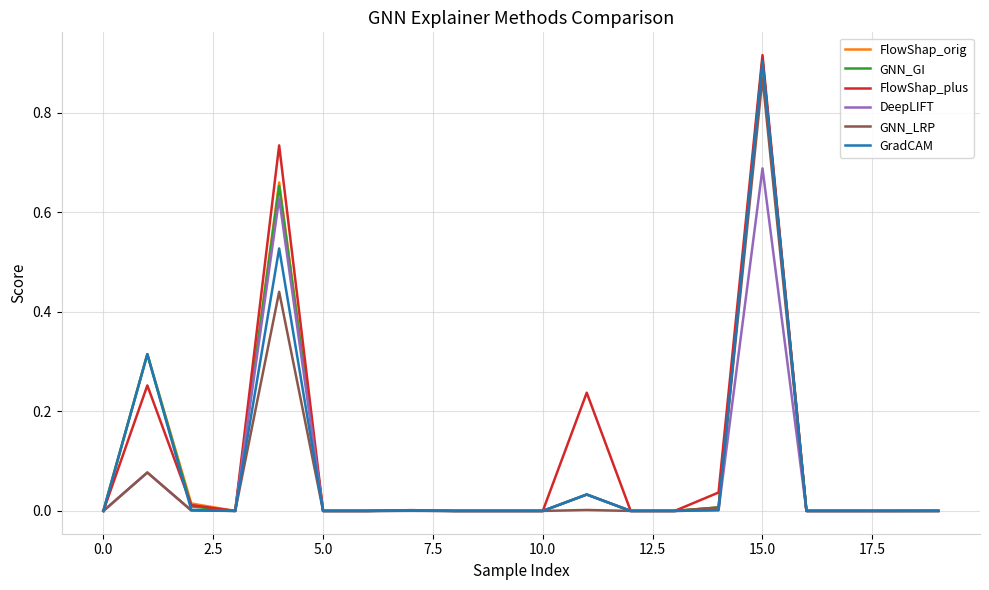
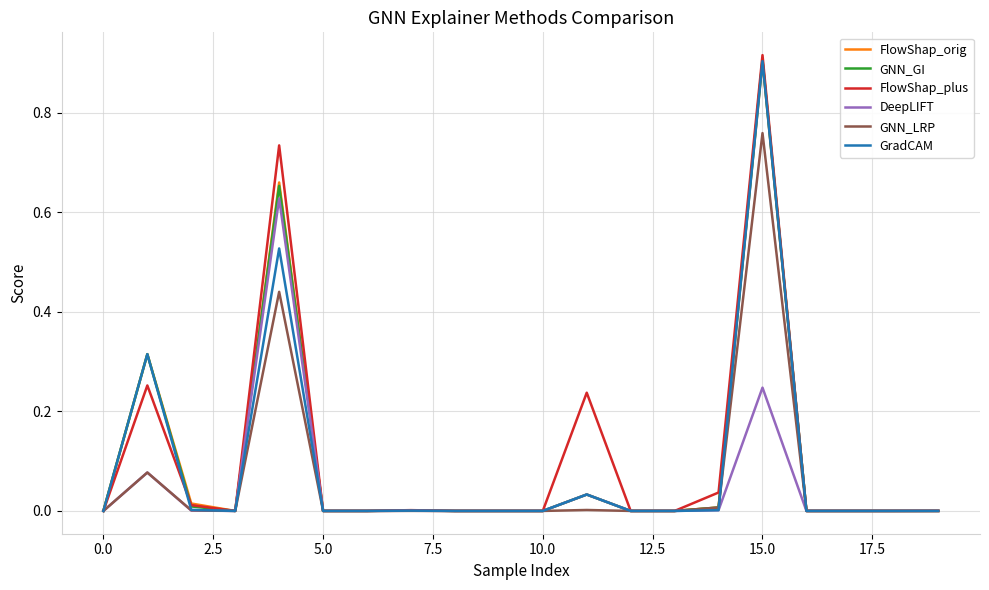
  {
    "FlowShap_plus": {
      "15.0": 0.92
    },
    "DeepLIFT": {
-     "15.0": 0.69
+     "15.0": 0.25
    },
    "GNN_LRP": {
-     "15.0": 0.87
+     "15.0": 0.76
    }
  }
